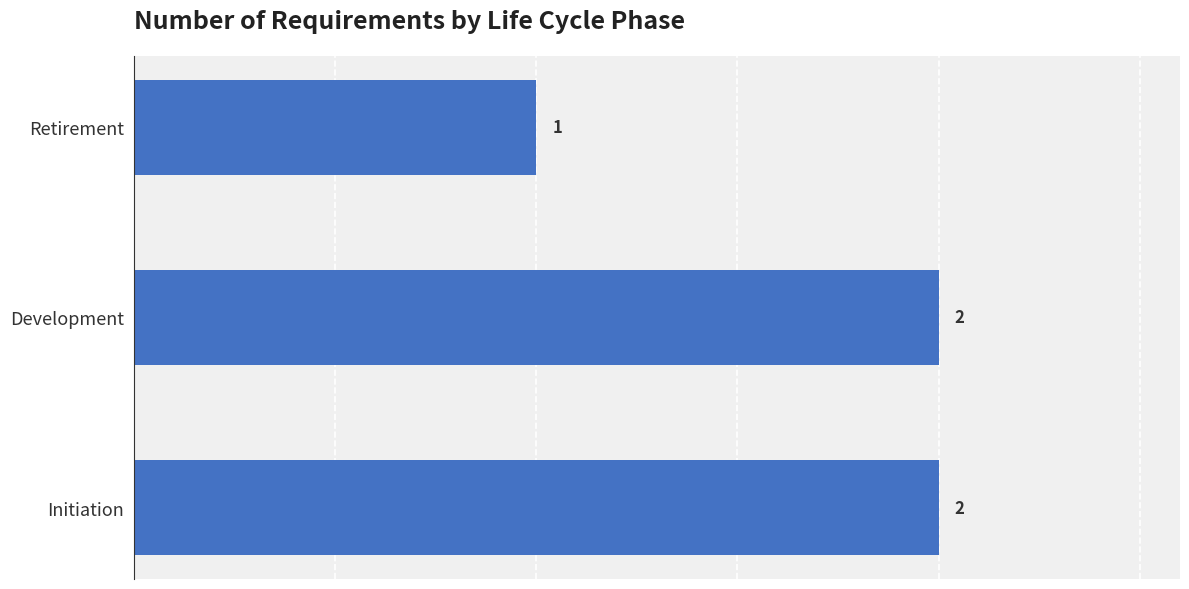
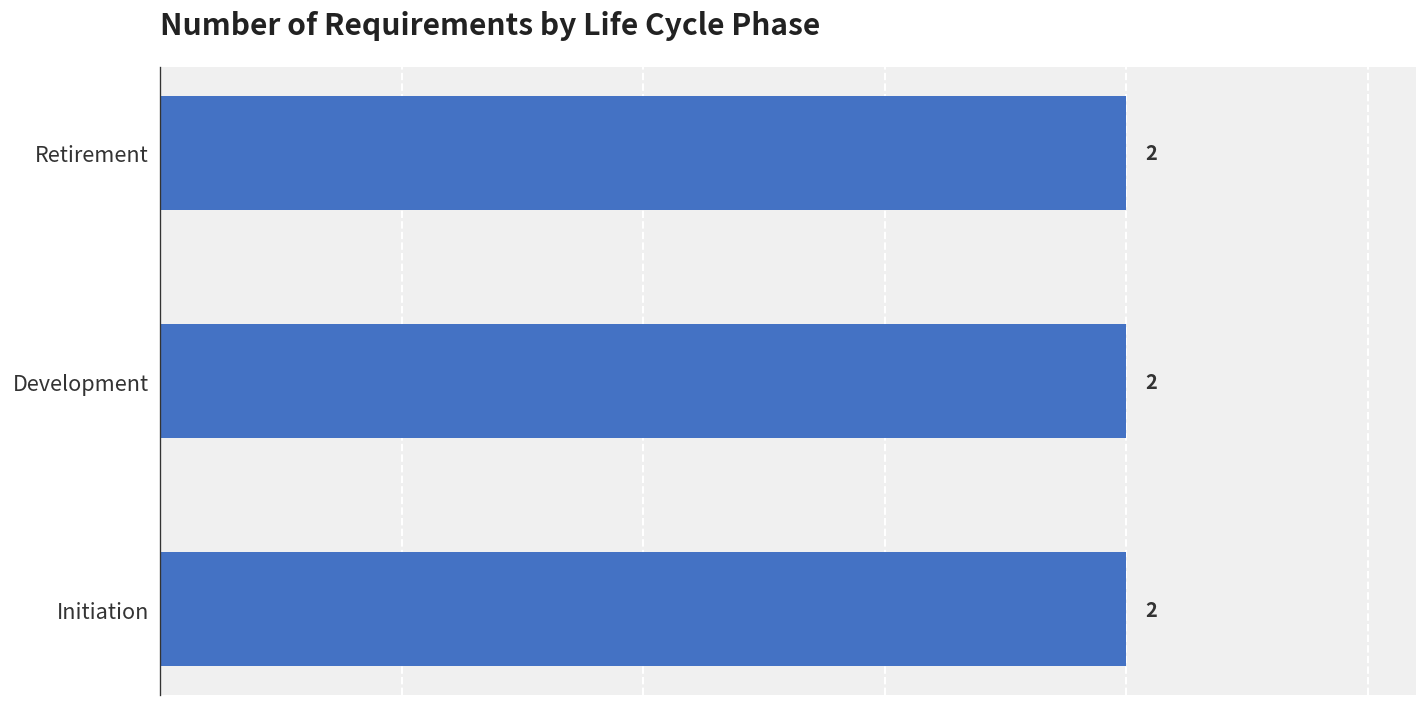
  {
-   "Retirement": 1,
+   "Retirement": 2,
    "Development": 2,
    "Initiation": 2
  }
